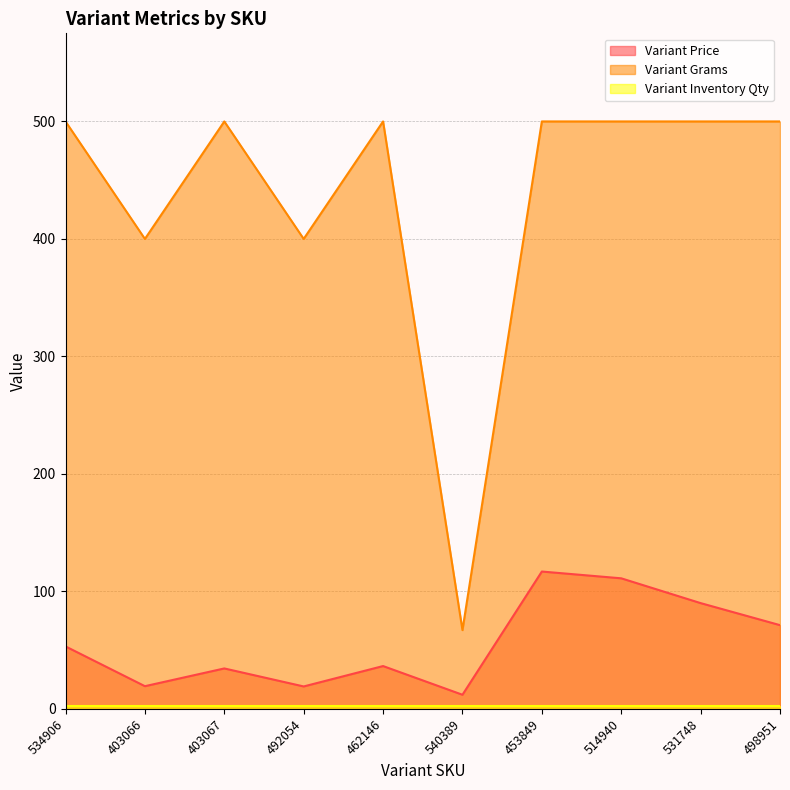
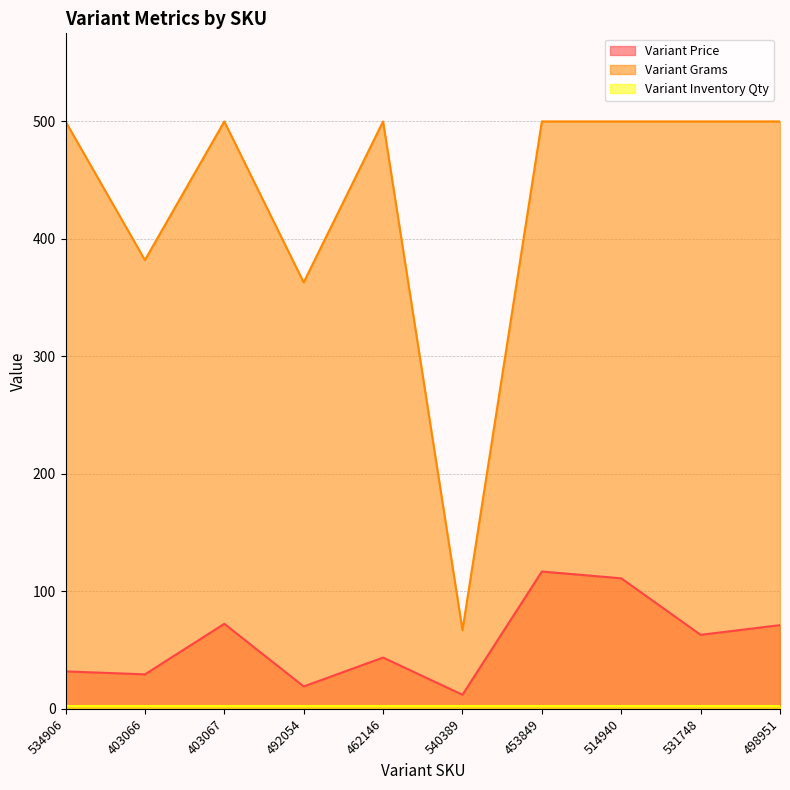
  {
    "Variant Price": {
-     "534906": 53,
-     "403066": 19,
-     "403067": 34,
+     "534906": 32,
+     "403066": 29,
+     "403067": 72,
      "492054": 19,
-     "462146": 36,
+     "462146": 44,
      "540389": 12,
      "453849": 117,
      "514940": 111,
-     "531748": 90,
+     "531748": 63,
      "498951": 71
    },
    "Variant Grams": {
      "534906": 500,
-     "403066": 400,
+     "403066": 382,
      "403067": 500,
-     "492054": 400,
+     "492054": 363,
      "462146": 500,
      "540389": 67,
      "453849": 500,
      "514940": 500,
      "531748": 500,
      "498951": 500
    },
    "Variant Inventory Qty": {
      "534906": 2,
      "403066": 2,
      "403067": 2,
      "492054": 2,
      "462146": 2,
      "540389": 2,
      "453849": 2,
      "514940": 2,
      "531748": 2,
      "498951": 2
    }
  }
